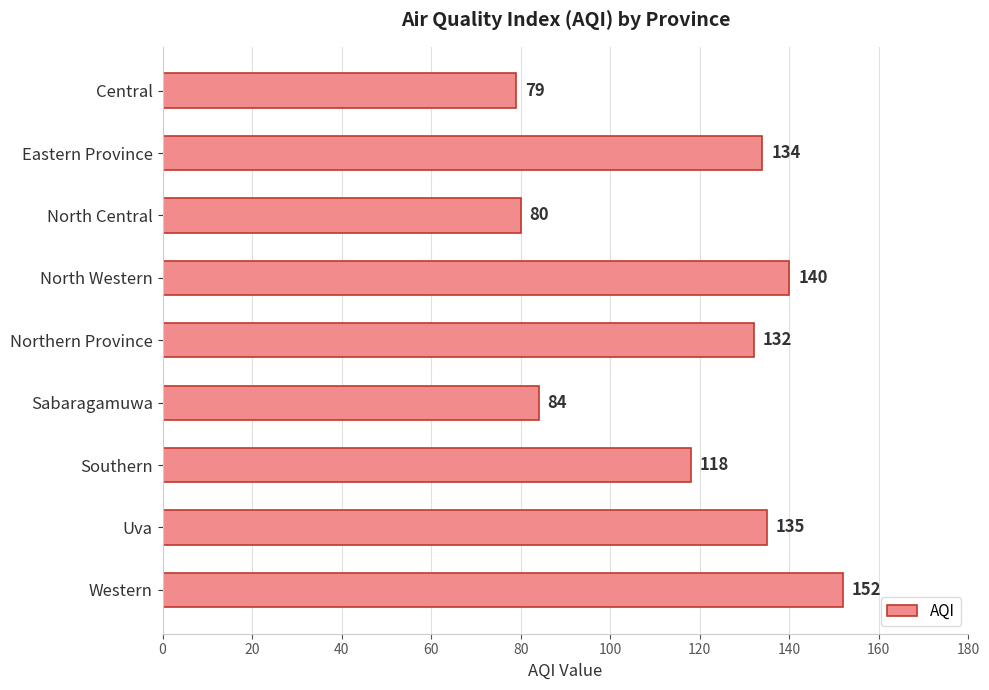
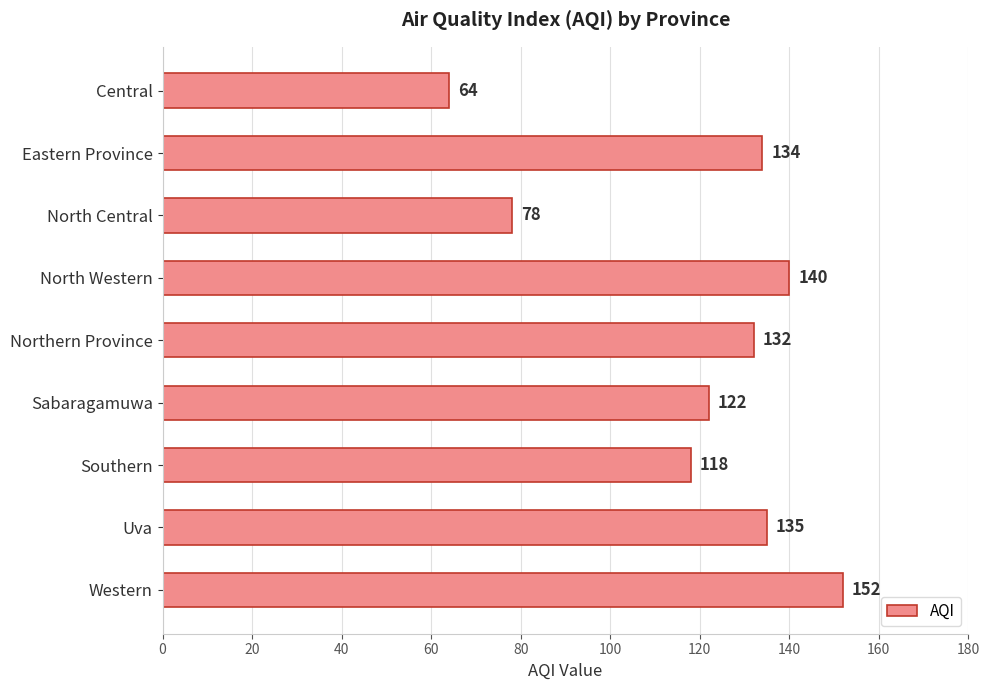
  {
-   "Central": 79,
+   "Central": 64,
    "Eastern Province": 134,
-   "North Central": 80,
+   "North Central": 78,
    "North Western": 140,
    "Northern Province": 132,
-   "Sabaragamuwa": 84,
+   "Sabaragamuwa": 122,
    "Southern": 118,
    "Uva": 135
  }
